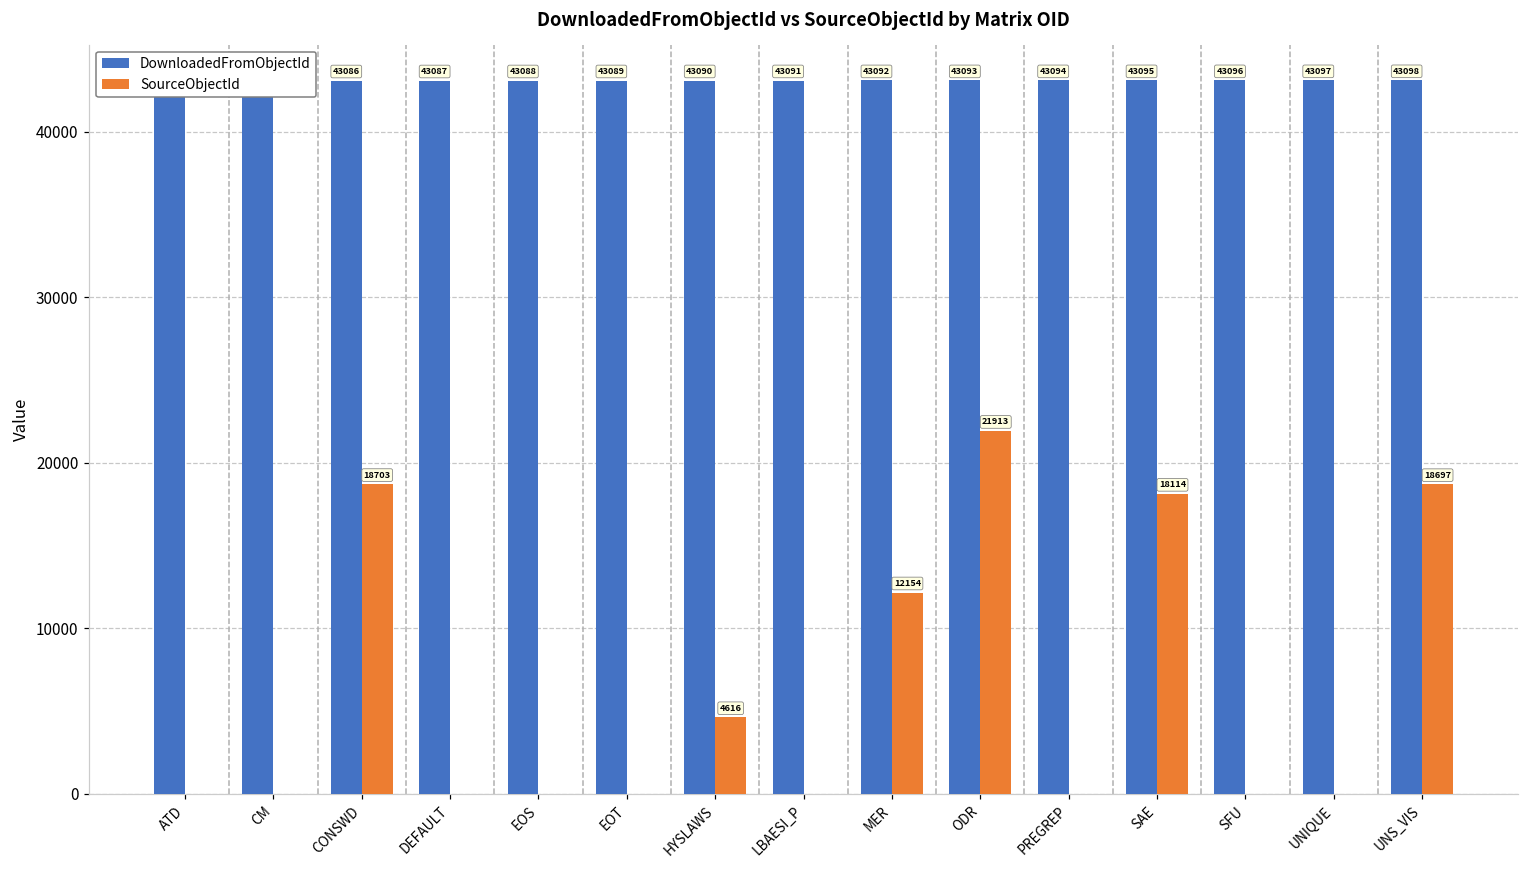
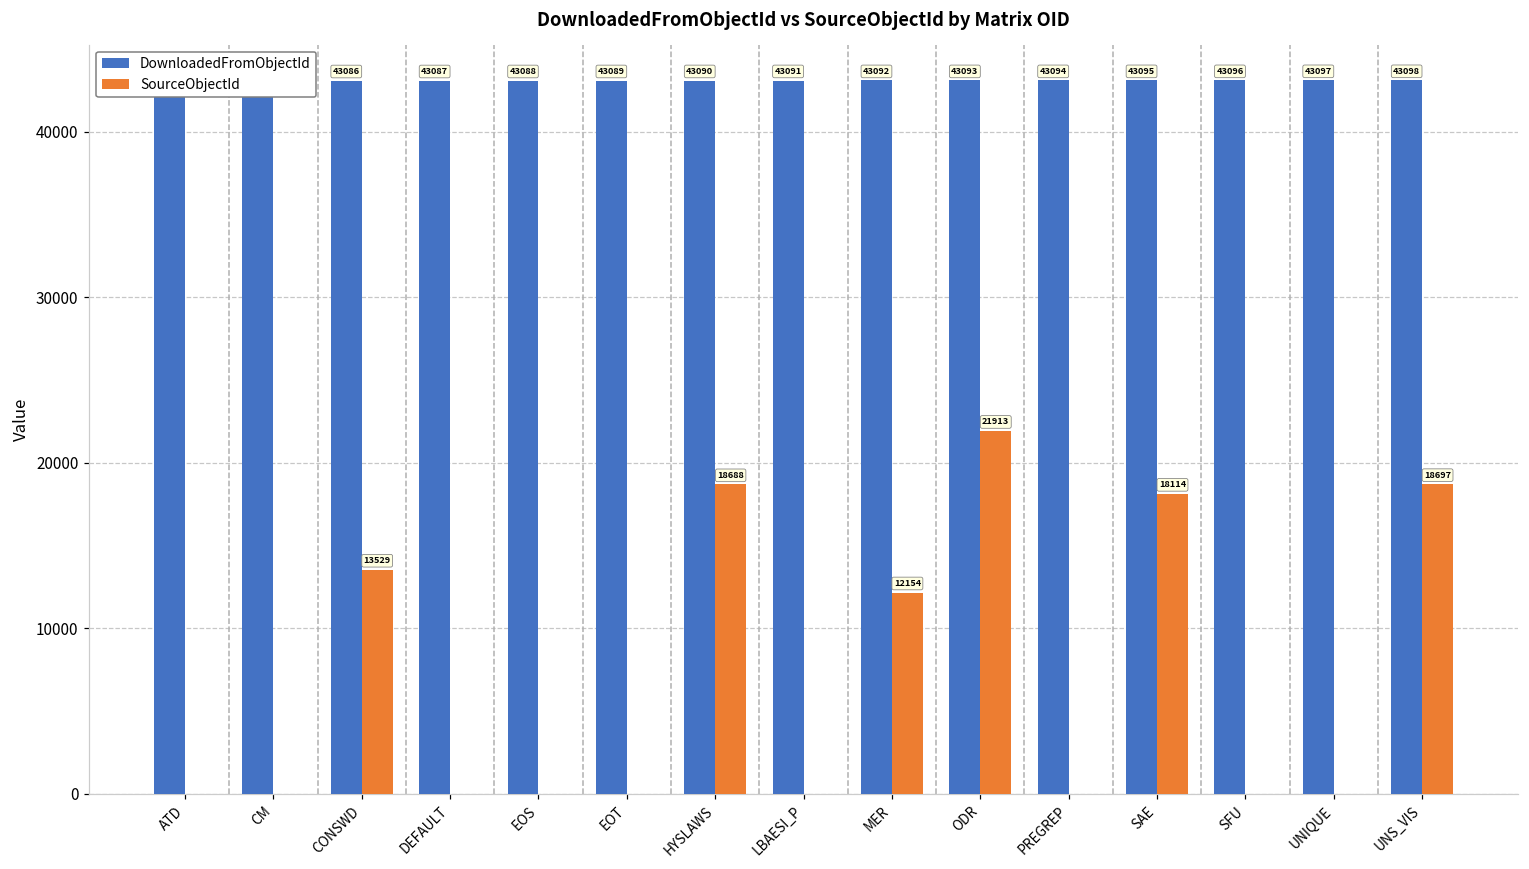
  {
    "SourceObjectId": {
-     "CONSWD": 18703,
-     "HYSLAWS": 4616
+     "CONSWD": 13529,
+     "HYSLAWS": 18688
    }
  }
